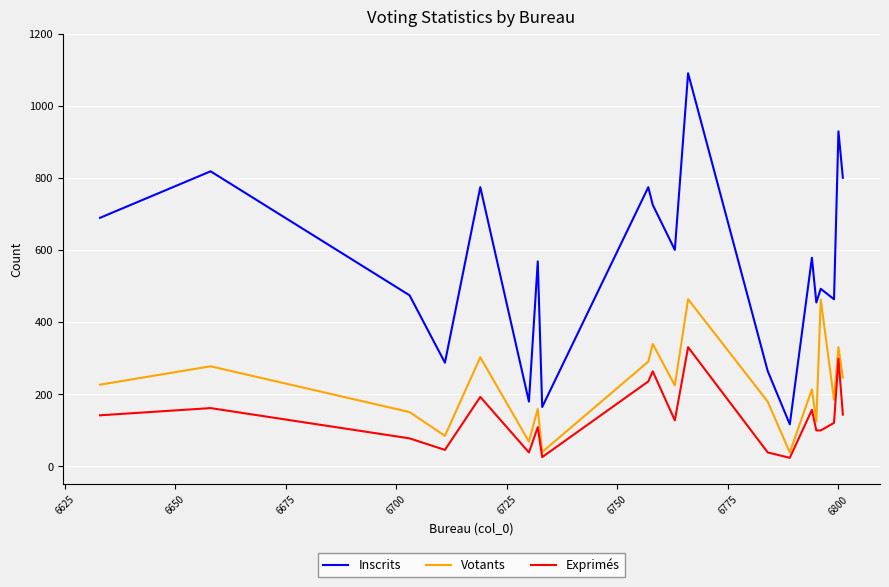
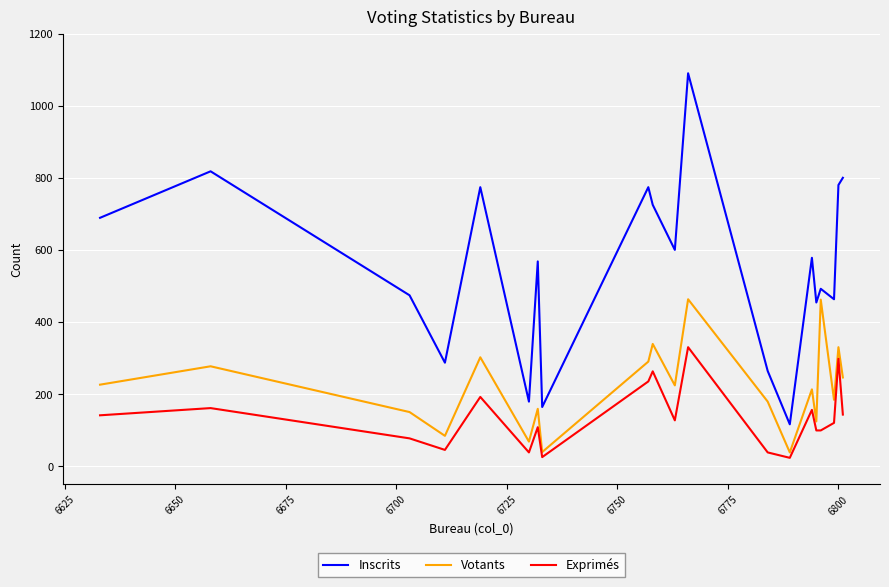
  {
    "Inscrits": {
-     "6800": 930
+     "6800": 780
    },
    "Votants": {
      "6800": 330
    },
    "Exprimés": {
      "6800": 300
    }
  }
